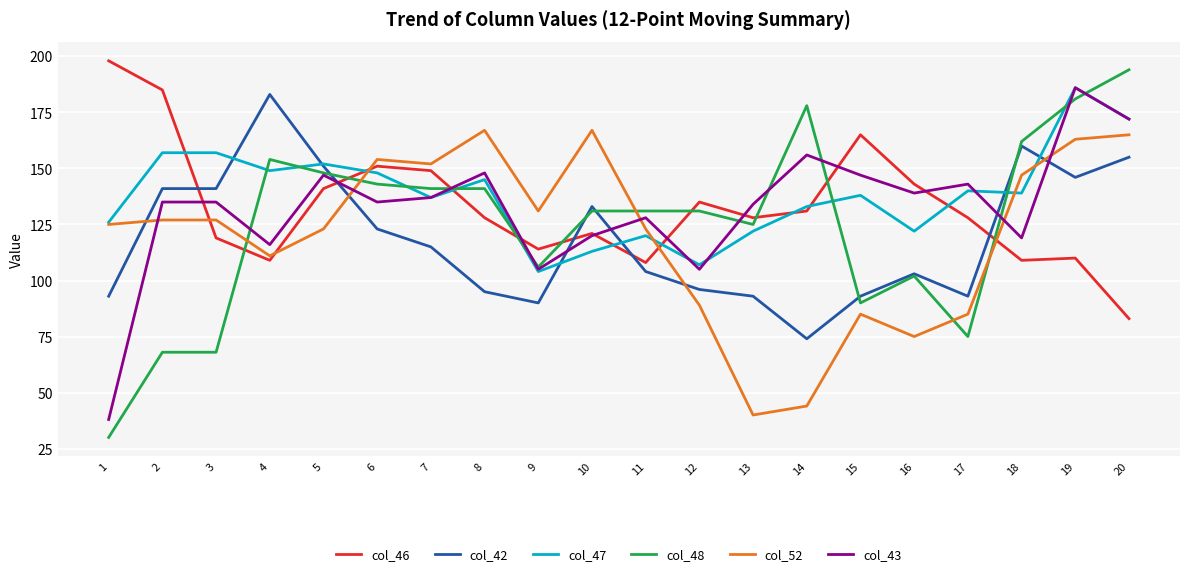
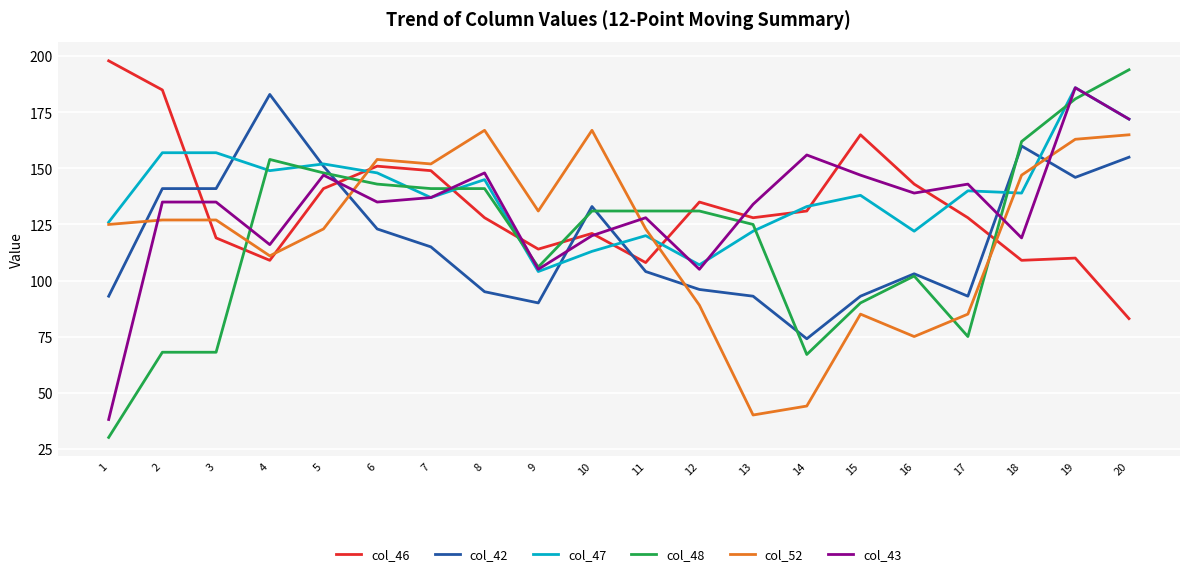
  {
    "col_46": {
      "1": 198,
      "2": 185,
      "3": 119,
      "4": 109,
      "5": 141,
      "6": 151,
      "7": 149,
      "8": 128,
      "9": 114,
      "11": 108,
      "12": 135,
      "13": 128,
      "14": 131,
      "15": 165,
      "16": 143,
      "17": 128,
      "18": 109,
      "19": 110,
      "20": 83
    },
    "col_42": {
      "1": 93,
      "2": 141,
      "3": 141,
      "4": 183,
      "6": 123,
      "7": 115,
      "8": 95,
      "9": 90,
      "10": 133,
      "11": 104,
      "12": 96,
      "13": 93,
      "14": 74,
      "15": 93,
      "17": 93,
      "18": 160,
      "19": 146,
      "20": 155
    },
    "col_47": {
      "2": 157,
      "3": 157,
      "4": 149,
      "6": 148,
      "8": 145,
      "10": 113,
      "11": 120,
      "12": 107,
      "13": 122,
      "14": 133,
      "15": 138,
      "16": 122,
      "17": 140,
      "18": 139
    },
    "col_48": {
      "1": 30,
      "2": 68,
      "3": 68,
      "4": 154,
      "6": 143,
      "7": 141,
      "8": 141,
      "10": 131,
      "11": 131,
      "12": 131,
      "13": 125,
-     "14": 178,
+     "14": 67,
      "15": 90,
      "17": 75,
      "18": 162,
      "19": 181,
      "20": 194
    },
    "col_52": {
      "2": 127,
      "3": 127,
      "4": 111,
      "5": 123,
      "6": 154,
      "7": 152,
      "8": 167,
      "9": 131,
      "10": 167,
      "11": 123,
      "12": 89,
      "13": 40,
      "14": 44,
      "15": 85,
      "16": 75,
      "17": 85,
      "18": 147,
      "19": 163,
      "20": 165
    },
    "col_43": {
      "1": 38,
      "2": 135,
      "3": 135,
      "4": 116,
      "6": 135,
      "8": 148,
      "11": 128,
      "12": 105,
      "13": 134,
      "14": 156,
      "15": 147,
      "16": 139,
      "17": 143,
      "18": 119
    }
  }
